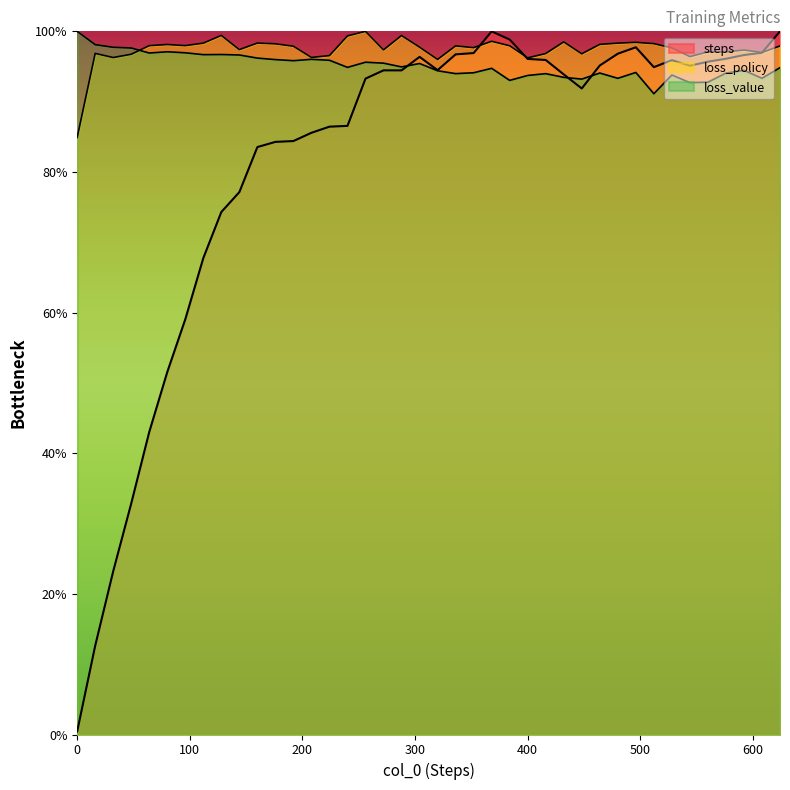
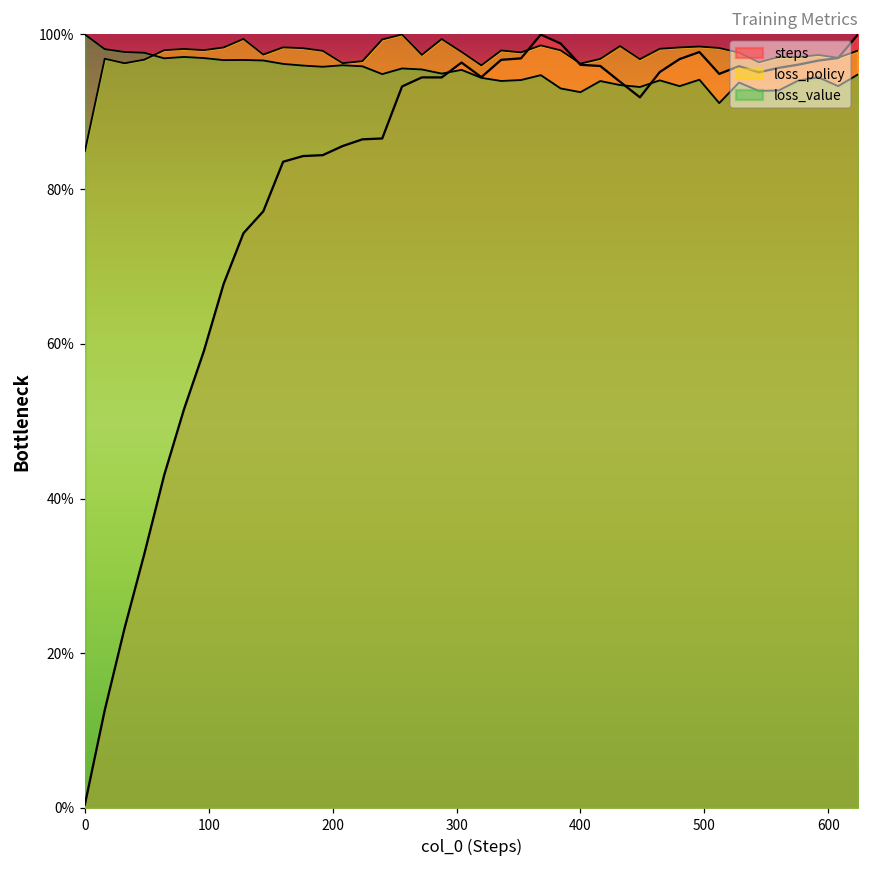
  {
    "steps": {
      "0": "0%"
    },
    "loss_policy": {
      "0": "85%"
    },
    "loss_value": {
      "0": "100%",
-     "400": "94%"
+     "400": "93%"
    }
  }
